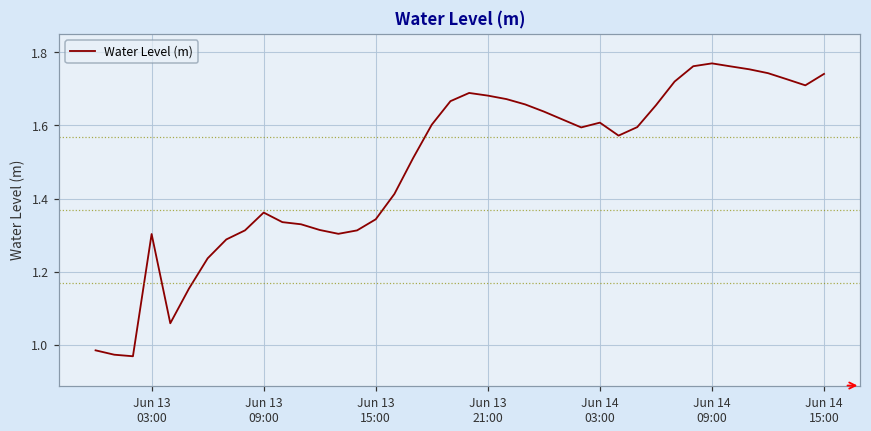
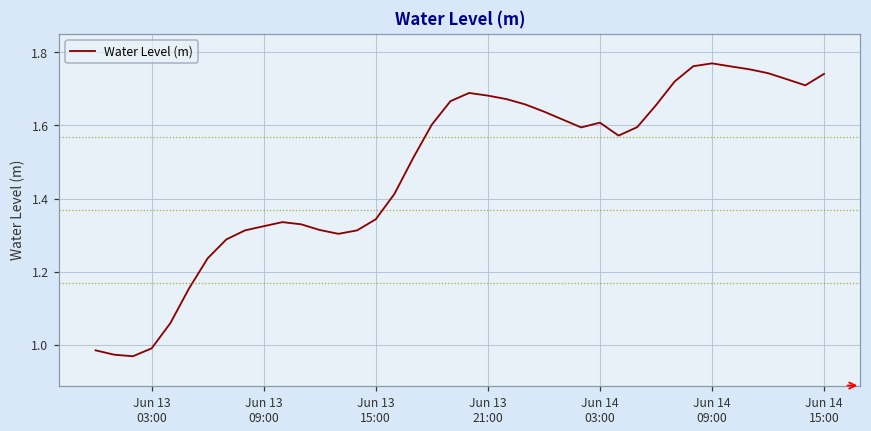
  {
-   "Jun 13 03:00": 1.30,
-   "Jun 13 09:00": 1.36,
+   "Jun 13 03:00": 0.99,
+   "Jun 13 09:00": 1.32,
    "Jun 13 15:00": 1.34,
    "Jun 13 21:00": 1.68,
    "Jun 14 03:00": 1.61,
    "Jun 14 09:00": 1.77,
    "Jun 14 15:00": 1.74
  }
